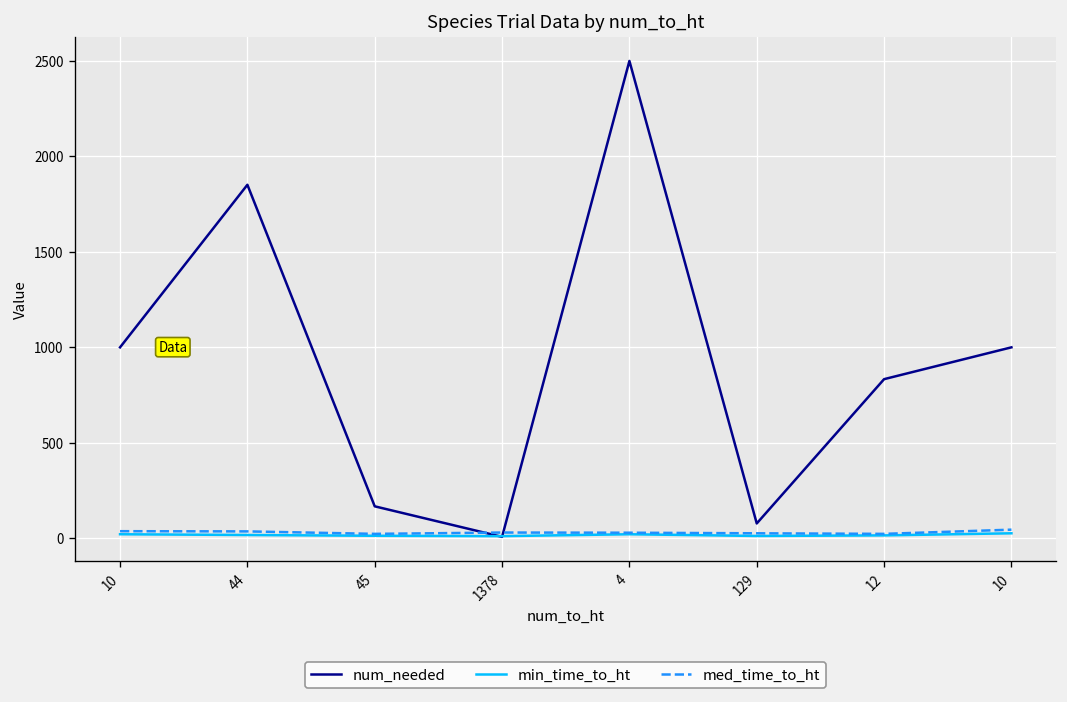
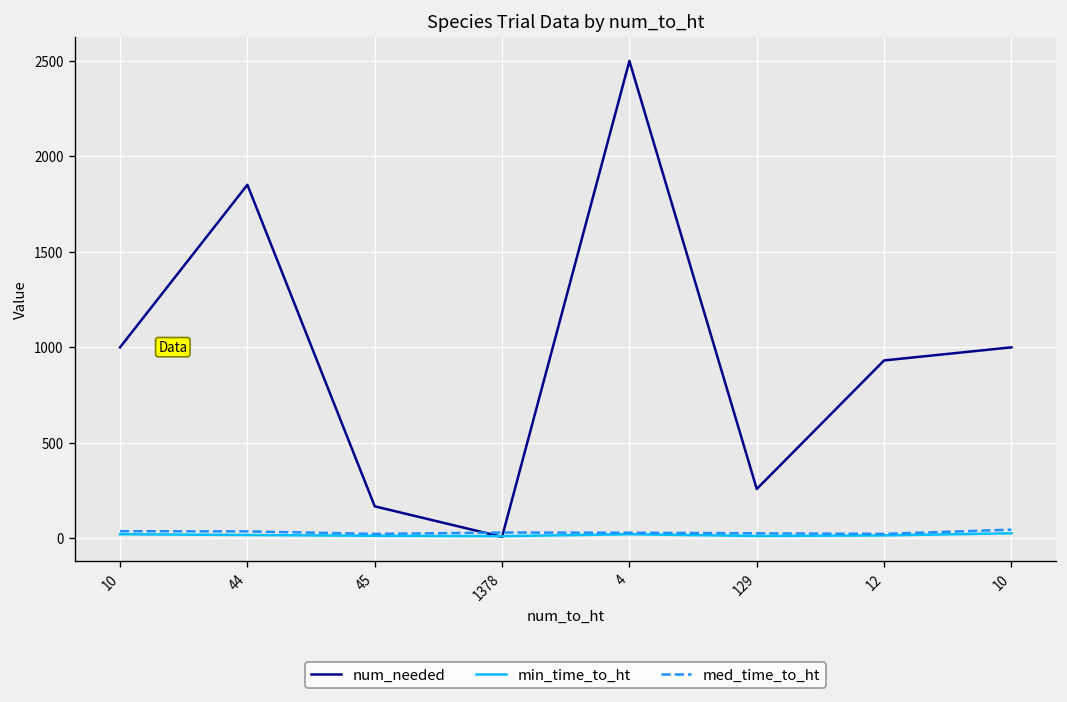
  {
    "num_needed": {
      "44": 1850,
      "45": 170,
      "4": 2500,
-     "129": 80,
-     "12": 830
+     "129": 260,
+     "12": 930
    }
  }
